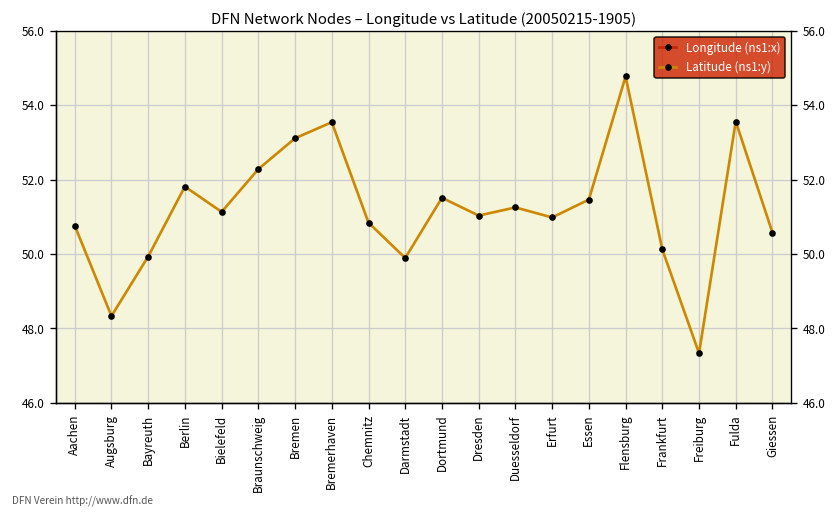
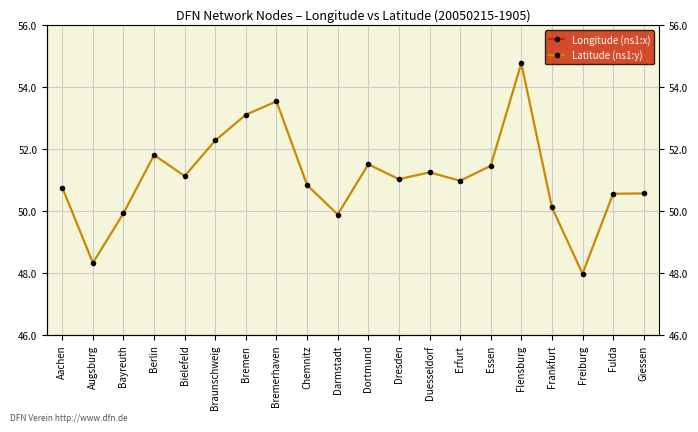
  {
    "Latitude (ns1:y)": {
      "Aachen": 50.8,
      "Augsburg": 48.3,
      "Bayreuth": 49.9,
      "Berlin": 51.8,
      "Bielefeld": 51.1,
      "Braunschweig": 52.3,
      "Bremen": 53.1,
      "Bremerhaven": 53.5,
      "Chemnitz": 50.8,
      "Darmstadt": 49.9,
      "Dortmund": 51.5,
      "Dresden": 51.0,
      "Duesseldorf": 51.3,
      "Erfurt": 51.0,
      "Essen": 51.5,
      "Flensburg": 54.8,
      "Frankfurt": 50.1,
-     "Freiburg": 47.3,
-     "Fulda": 53.6,
+     "Freiburg": 48.0,
+     "Fulda": 50.6,
      "Giessen": 50.6
    }
  }
